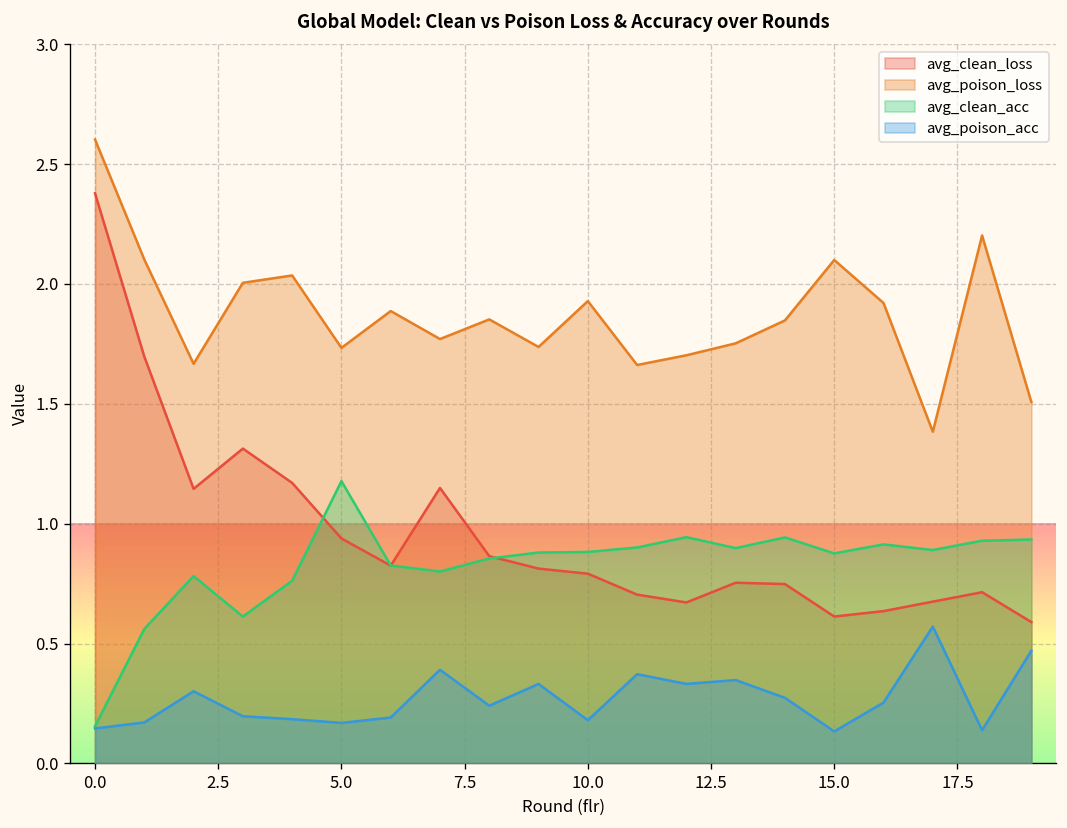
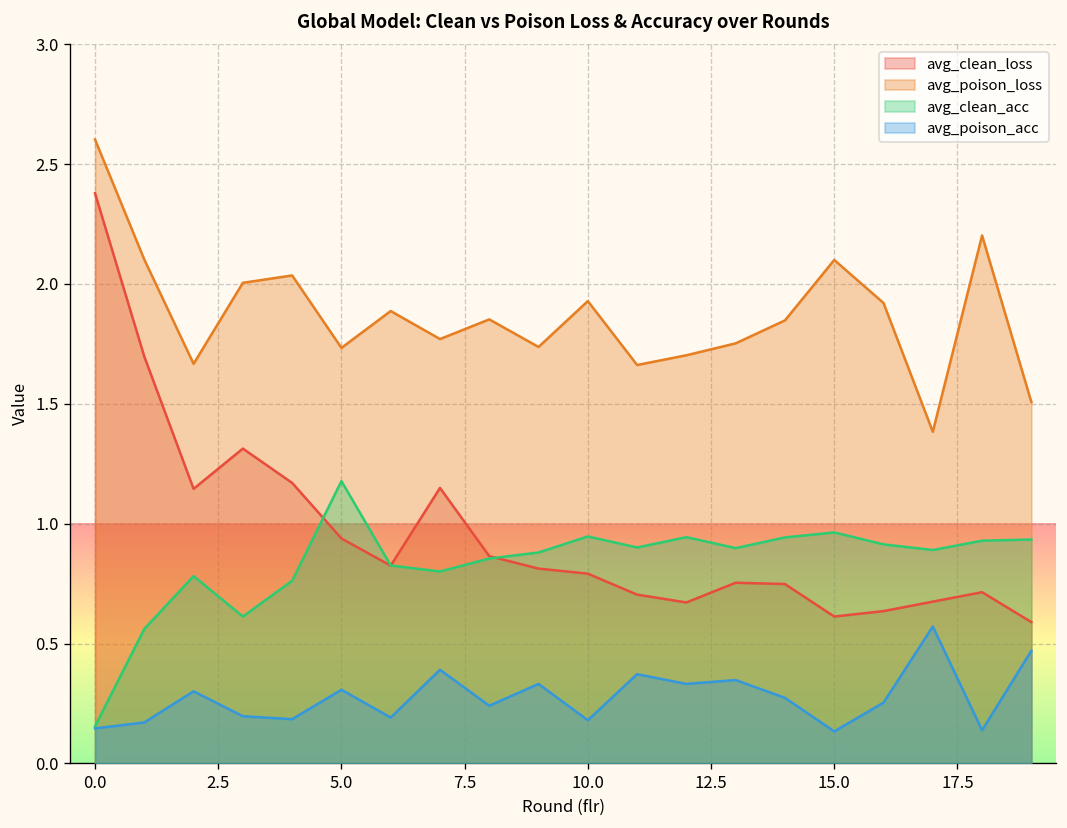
  {
    "avg_clean_acc": {
      "5.0": 1.18,
-     "10.0": 0.88,
-     "15.0": 0.88
+     "10.0": 0.95,
+     "15.0": 0.96
    },
    "avg_poison_acc": {
-     "5.0": 0.17,
+     "5.0": 0.31,
      "10.0": 0.18,
      "15.0": 0.13
    }
  }
